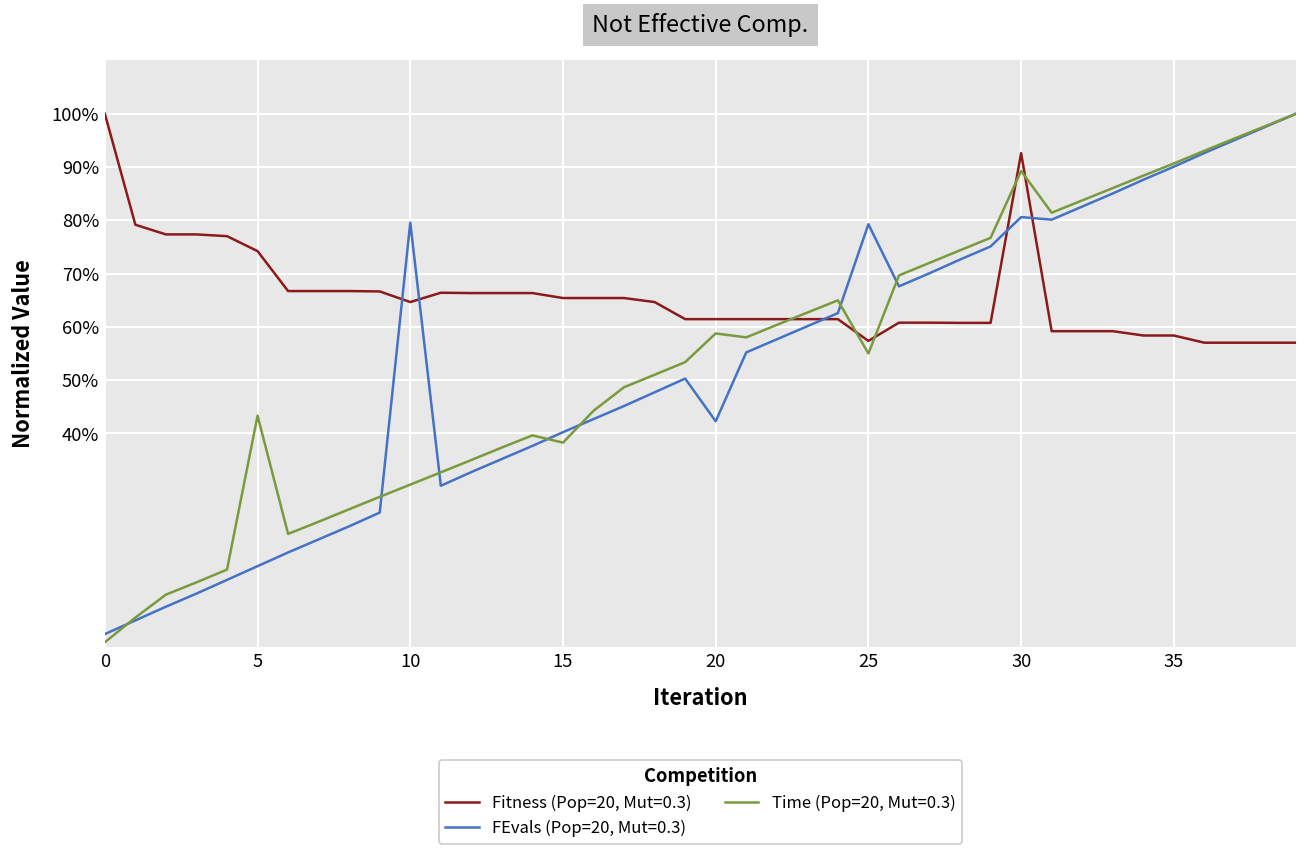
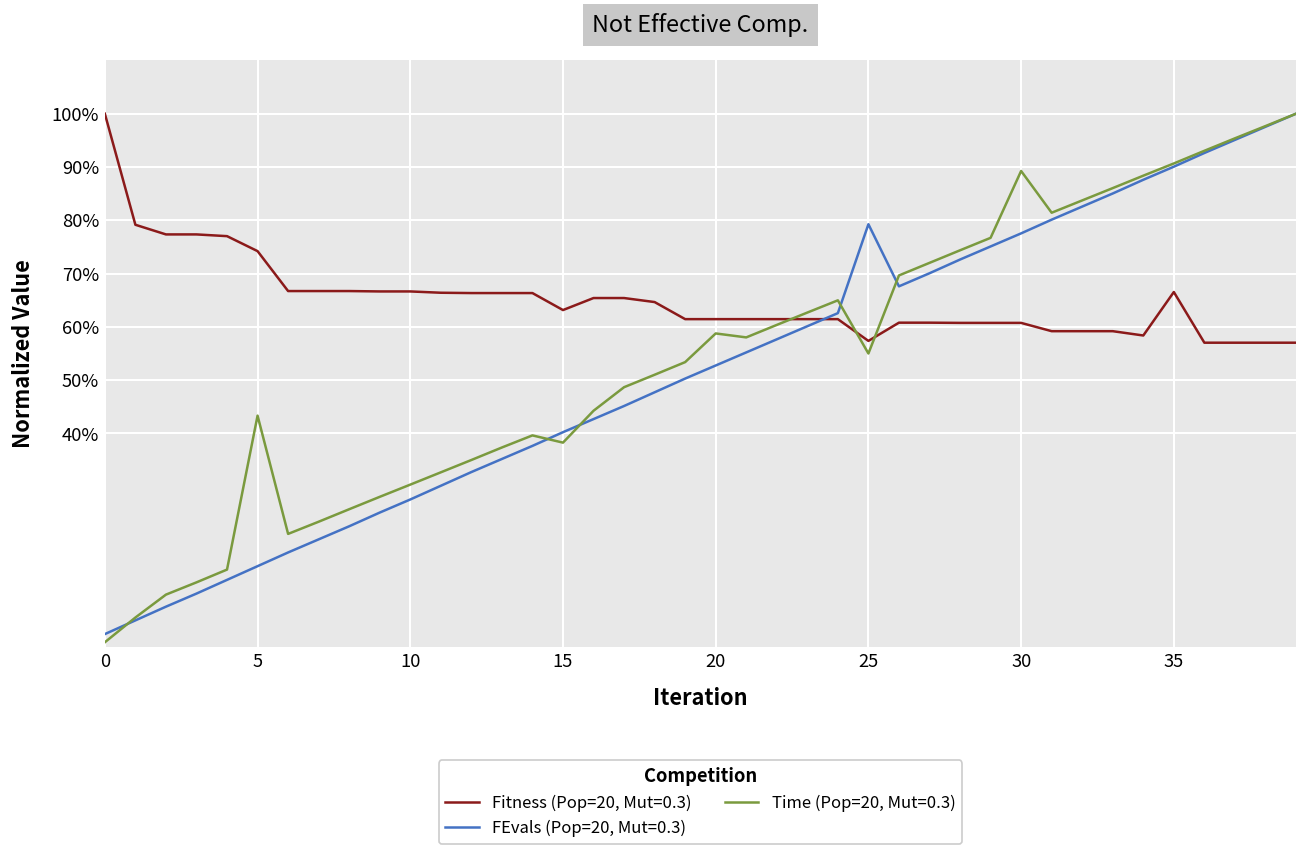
  {
    "Fitness (Pop=20, Mut=0.3)": {
      "0": "100%",
      "5": "74%",
-     "10": "65%",
-     "15": "65%",
+     "10": "67%",
+     "15": "63%",
      "20": "61%",
      "25": "57%",
-     "30": "93%",
-     "35": "58%"
+     "30": "61%",
+     "35": "67%"
    },
    "FEvals (Pop=20, Mut=0.3)": {
      "0": "2%",
      "5": "15%",
-     "10": "80%",
+     "10": "28%",
      "15": "40%",
-     "20": "42%",
+     "20": "53%",
      "25": "79%",
-     "30": "81%",
+     "30": "78%",
      "35": "90%"
    },
    "Time (Pop=20, Mut=0.3)": {
      "0": "1%",
      "5": "43%",
      "10": "30%",
      "15": "38%",
      "20": "59%",
      "25": "55%",
      "30": "89%",
      "35": "91%"
    }
  }
